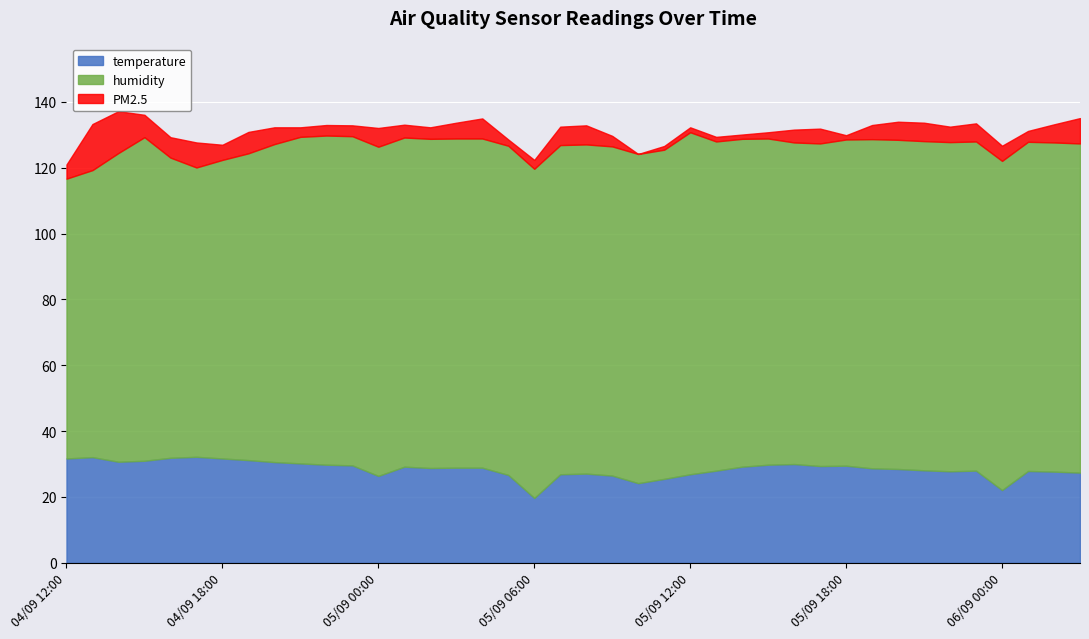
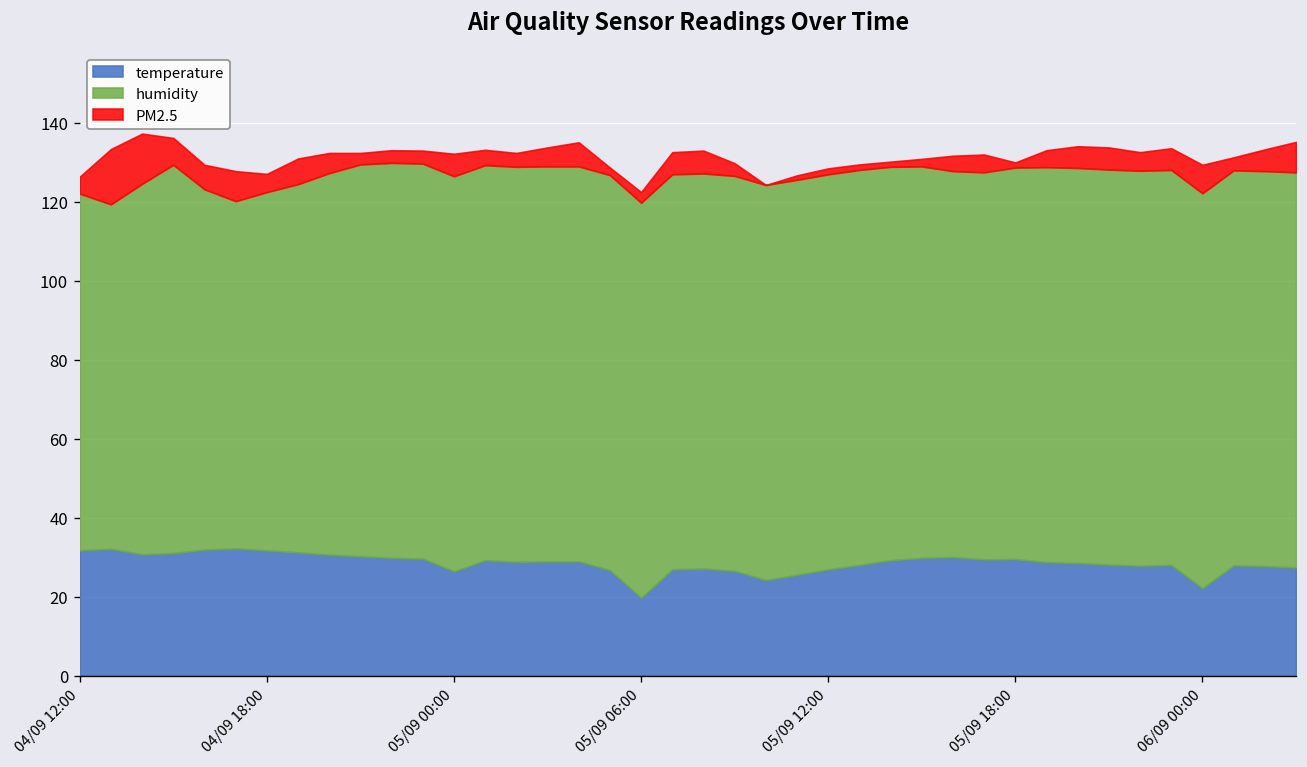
  {
    "temperature": {
      "04/09 12:00": 32,
      "04/09 18:00": 32,
      "05/09 00:00": 26,
      "05/09 06:00": 20,
      "05/09 12:00": 27,
      "05/09 18:00": 30,
      "06/09 00:00": 22
    },
    "humidity": {
-     "04/09 12:00": 85,
+     "04/09 12:00": 90,
      "04/09 18:00": 91,
      "05/09 00:00": 100,
      "05/09 06:00": 100,
-     "05/09 12:00": 104,
+     "05/09 12:00": 100,
      "05/09 18:00": 99,
      "06/09 00:00": 100
    },
    "PM2.5": {
      "04/09 12:00": 4,
      "04/09 18:00": 5,
      "05/09 00:00": 6,
      "05/09 06:00": 3,
      "05/09 12:00": 2,
      "05/09 18:00": 1,
-     "06/09 00:00": 5
+     "06/09 00:00": 7
    }
  }
